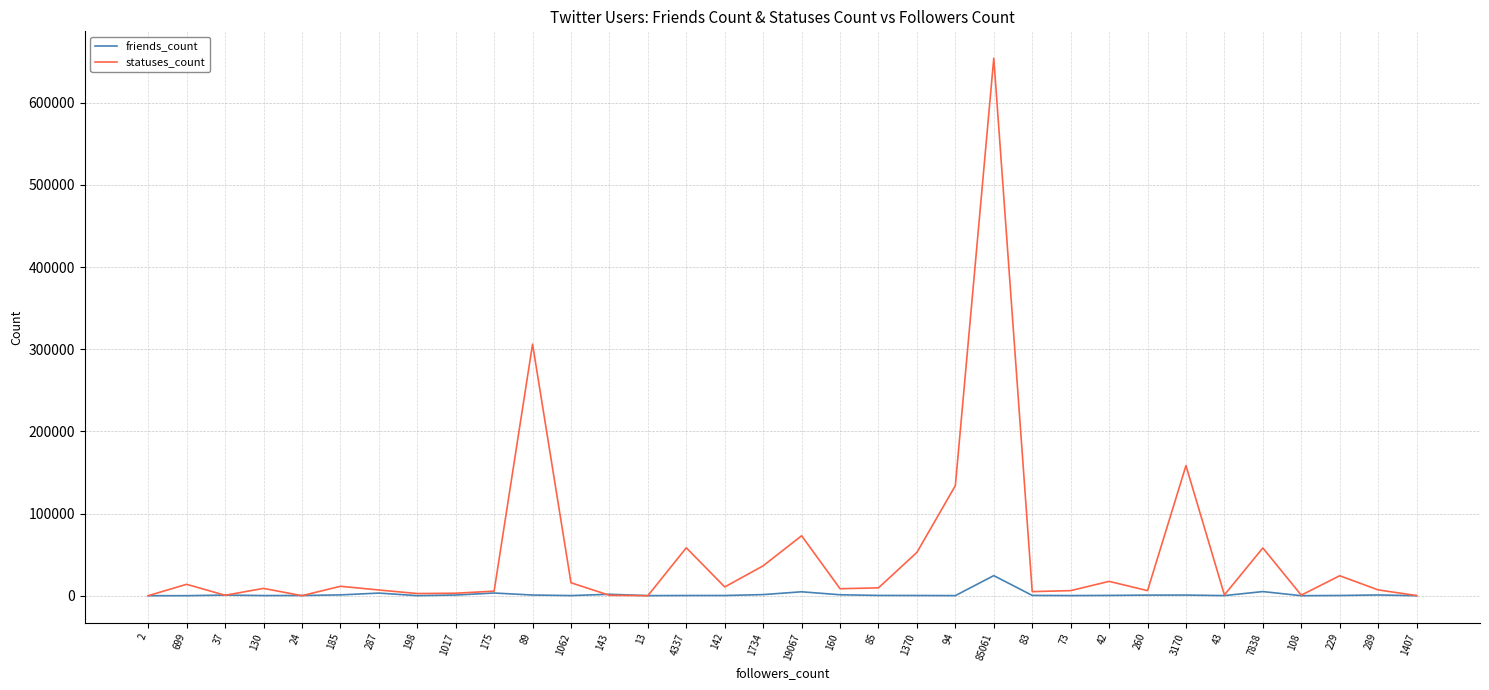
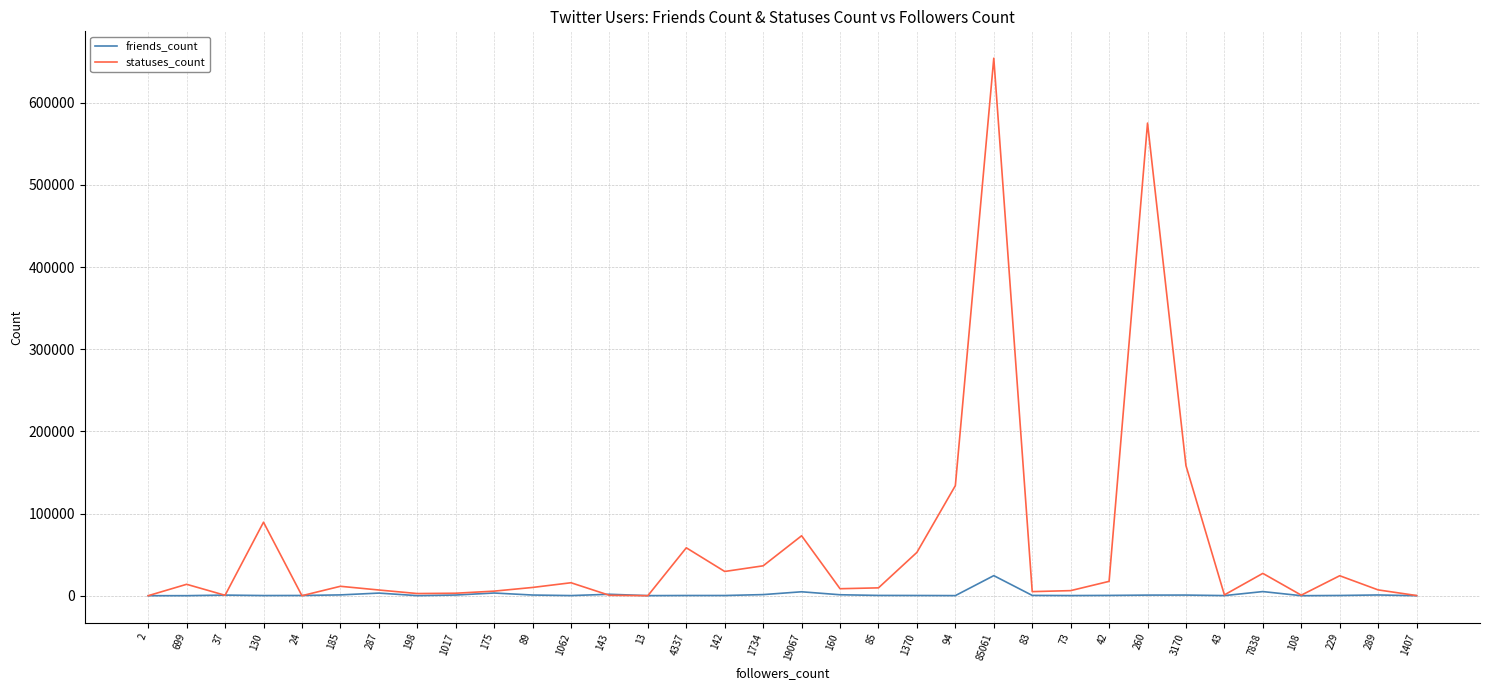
  {
    "friends_count": {
      "699": 0,
      "130": 0,
      "185": 0,
      "287": 0,
      "89": 0,
      "1062": 0,
      "4337": 0,
      "142": 0,
      "1734": 0,
      "19067": 0,
      "160": 0,
      "85": 0,
      "1370": 0,
      "94": 0,
      "85061": 20000,
      "83": 0,
      "73": 0,
      "42": 0,
      "260": 0,
      "3170": 0,
      "7838": 10000,
      "229": 0,
      "289": 0
    },
    "statuses_count": {
      "699": 10000,
-     "130": 10000,
+     "130": 90000,
      "185": 10000,
      "287": 10000,
-     "89": 310000,
+     "89": 10000,
      "1062": 20000,
      "4337": 60000,
-     "142": 10000,
+     "142": 30000,
      "1734": 40000,
      "19067": 70000,
      "160": 10000,
      "85": 10000,
      "1370": 50000,
      "94": 130000,
      "85061": 650000,
      "83": 0,
      "73": 10000,
      "42": 20000,
-     "260": 10000,
+     "260": 580000,
      "3170": 160000,
-     "7838": 60000,
+     "7838": 30000,
      "229": 20000,
      "289": 10000
    }
  }
